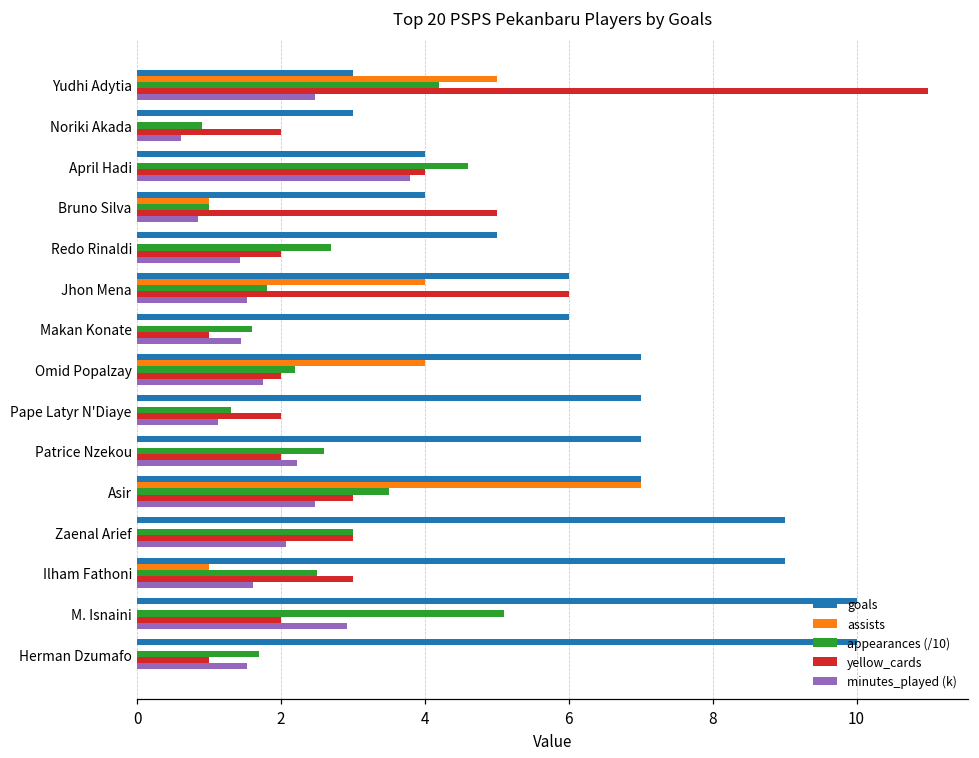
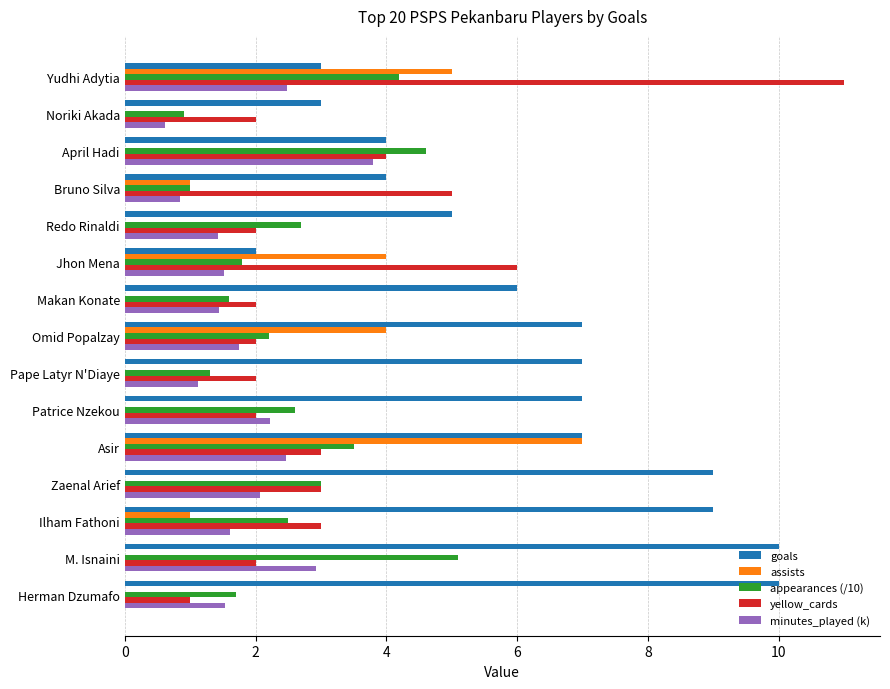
  {
    "goals": {
      "Yudhi Adytia": 3,
      "Noriki Akada": 3,
      "April Hadi": 4,
      "Bruno Silva": 4,
      "Redo Rinaldi": 5,
-     "Jhon Mena": 6,
+     "Jhon Mena": 2,
      "Makan Konate": 6,
      "Omid Popalzay": 7,
      "Pape Latyr N'Diaye": 7,
      "Patrice Nzekou": 7,
      "Asir": 7,
      "Zaenal Arief": 9,
      "Ilham Fathoni": 9,
      "M. Isnaini": 10,
      "Herman Dzumafo": 10
    },
    "assists": {
      "Yudhi Adytia": 5,
      "Noriki Akada": 0,
      "April Hadi": 0,
      "Bruno Silva": 1,
      "Redo Rinaldi": 0,
      "Jhon Mena": 4,
      "Makan Konate": 0,
      "Omid Popalzay": 4,
      "Pape Latyr N'Diaye": 0,
      "Patrice Nzekou": 0,
      "Asir": 7,
      "Zaenal Arief": 0,
      "Ilham Fathoni": 1,
      "M. Isnaini": 0,
      "Herman Dzumafo": 0
    },
    "appearances (/10)": {
      "Yudhi Adytia": 4.2,
      "Noriki Akada": 0.9,
      "April Hadi": 4.6,
      "Bruno Silva": 1,
      "Redo Rinaldi": 2.7,
      "Jhon Mena": 1.8,
      "Makan Konate": 1.6,
      "Omid Popalzay": 2.2,
      "Pape Latyr N'Diaye": 1.3,
      "Patrice Nzekou": 2.6,
      "Asir": 3.5,
      "Zaenal Arief": 3,
      "Ilham Fathoni": 2.5,
      "M. Isnaini": 5.1,
      "Herman Dzumafo": 1.7
    },
    "yellow_cards": {
      "Yudhi Adytia": 11,
      "Noriki Akada": 2,
      "April Hadi": 4,
      "Bruno Silva": 5,
      "Redo Rinaldi": 2,
      "Jhon Mena": 6,
-     "Makan Konate": 1,
+     "Makan Konate": 2,
      "Omid Popalzay": 2,
      "Pape Latyr N'Diaye": 2,
      "Patrice Nzekou": 2,
      "Asir": 3,
      "Zaenal Arief": 3,
      "Ilham Fathoni": 3,
      "M. Isnaini": 2,
      "Herman Dzumafo": 1
    },
    "minutes_played (k)": {
      "Yudhi Adytia": 2.5,
      "Noriki Akada": 0.6,
      "April Hadi": 3.8,
      "Bruno Silva": 0.9,
      "Redo Rinaldi": 1.4,
      "Jhon Mena": 1.5,
      "Makan Konate": 1.4,
      "Omid Popalzay": 1.7,
      "Pape Latyr N'Diaye": 1.1,
      "Patrice Nzekou": 2.2,
      "Asir": 2.5,
      "Zaenal Arief": 2.1,
      "Ilham Fathoni": 1.6,
      "M. Isnaini": 2.9,
      "Herman Dzumafo": 1.5
    }
  }
